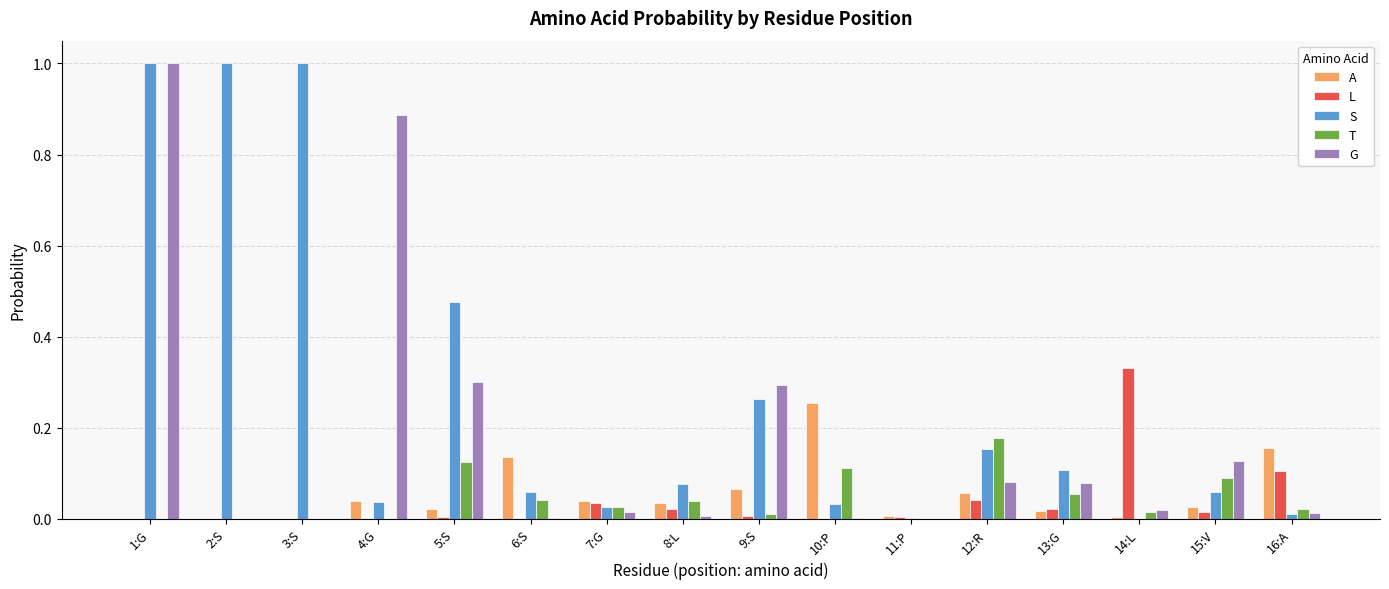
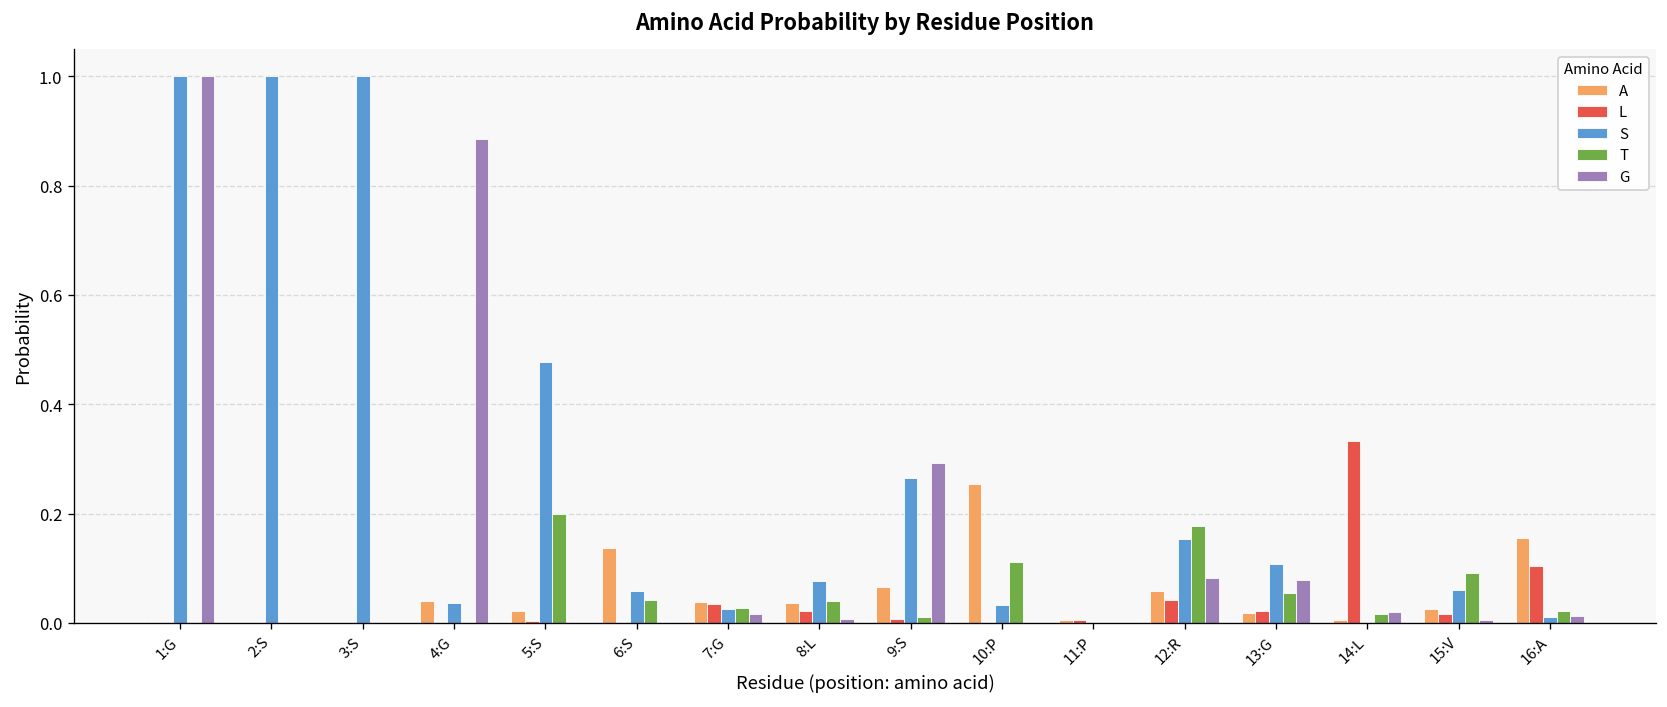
  {
    "A": {
      "1:G": 0.00,
      "2:S": 0.00,
      "3:S": 0.00,
      "4:G": 0.04,
      "5:S": 0.02,
      "6:S": 0.14,
      "7:G": 0.04,
      "8:L": 0.04,
      "9:S": 0.07,
      "10:P": 0.25,
      "12:R": 0.06,
      "13:G": 0.02,
      "15:V": 0.03,
      "16:A": 0.16
    },
    "L": {
      "1:G": 0.00,
      "2:S": 0.00,
      "3:S": 0.00,
      "4:G": 0.00,
      "6:S": 0.00,
      "7:G": 0.03,
      "8:L": 0.02,
      "9:S": 0.01,
      "12:R": 0.04,
      "13:G": 0.02,
      "14:L": 0.33,
      "15:V": 0.02,
      "16:A": 0.10
    },
    "S": {
      "1:G": 1.00,
      "2:S": 1.00,
      "3:S": 1.00,
      "4:G": 0.04,
      "5:S": 0.48,
      "6:S": 0.06,
      "7:G": 0.03,
      "8:L": 0.08,
      "9:S": 0.26,
      "10:P": 0.03,
      "12:R": 0.15,
      "13:G": 0.11,
      "15:V": 0.06,
      "16:A": 0.01
    },
    "T": {
      "1:G": 0.00,
      "2:S": 0.00,
      "3:S": 0.00,
      "4:G": 0.00,
-     "5:S": 0.12,
+     "5:S": 0.20,
      "6:S": 0.04,
      "7:G": 0.03,
      "8:L": 0.04,
      "9:S": 0.01,
      "10:P": 0.11,
      "12:R": 0.18,
      "13:G": 0.05,
      "14:L": 0.02,
      "15:V": 0.09,
      "16:A": 0.02
    },
    "G": {
      "1:G": 1.00,
      "2:S": 0.00,
      "3:S": 0.00,
      "4:G": 0.89,
-     "5:S": 0.3,
+     "5:S": 0.0,
      "7:G": 0.02,
      "8:L": 0.01,
      "9:S": 0.29,
      "12:R": 0.08,
      "13:G": 0.08,
      "14:L": 0.02,
-     "15:V": 0.13,
+     "15:V": 0.01,
      "16:A": 0.01
    }
  }
